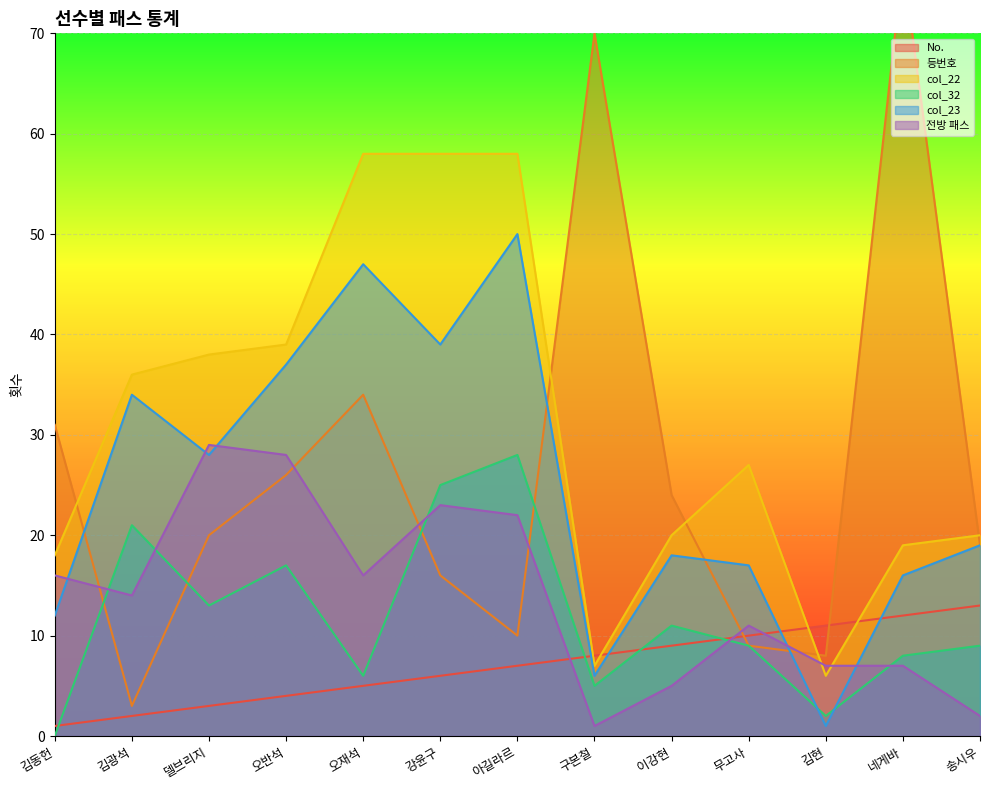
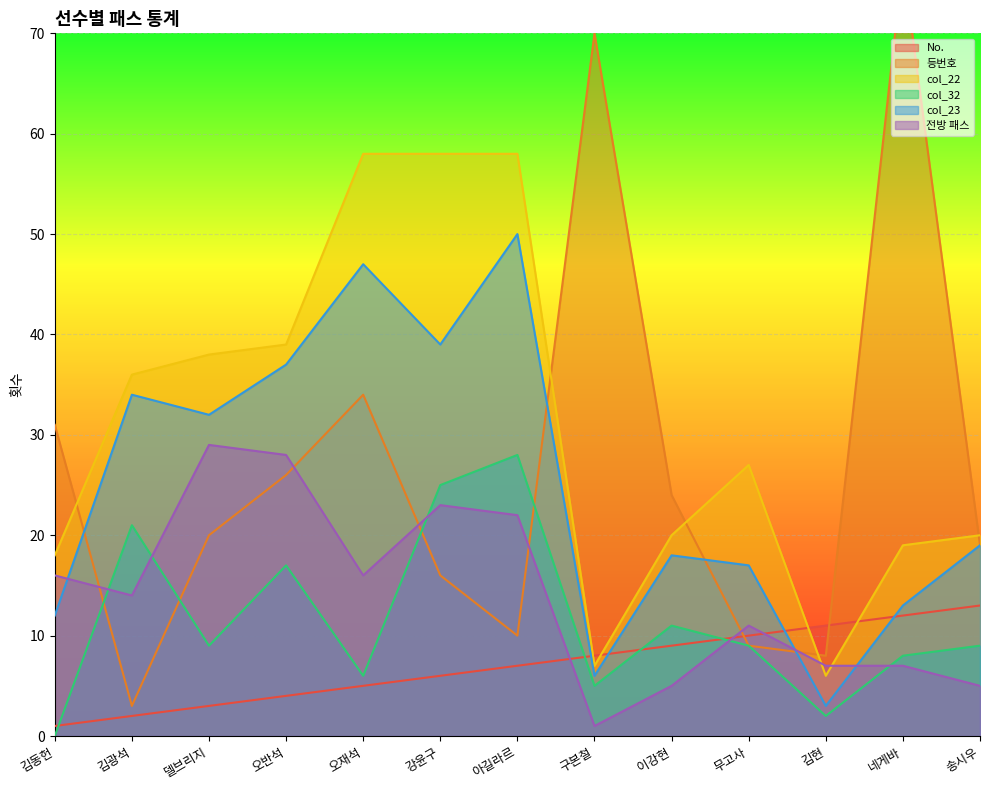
  {
    "col_32": {
      "김동헌": 0,
      "김광석": 21,
-     "델브리지": 13,
+     "델브리지": 9,
      "오반석": 17,
      "오재석": 6,
      "강윤구": 25,
      "아길라르": 28,
      "구본철": 5,
      "이강현": 11,
      "김현": 2,
      "네게바": 8,
      "송시우": 9
    },
    "col_23": {
      "김동헌": 12,
      "김광석": 34,
-     "델브리지": 28,
+     "델브리지": 32,
      "오반석": 37,
      "오재석": 47,
      "강윤구": 39,
      "아길라르": 50,
      "구본철": 6,
      "이강현": 18,
      "무고사": 17,
-     "김현": 1,
-     "네게바": 16
+     "김현": 3,
+     "네게바": 13
    },
    "전방 패스": {
      "김동헌": 16,
      "김광석": 14,
      "델브리지": 29,
      "오반석": 28,
      "오재석": 16,
      "강윤구": 23,
      "아길라르": 22,
      "구본철": 1,
      "이강현": 5,
      "무고사": 11,
      "김현": 7,
      "네게바": 7,
-     "송시우": 2
+     "송시우": 5
    }
  }
